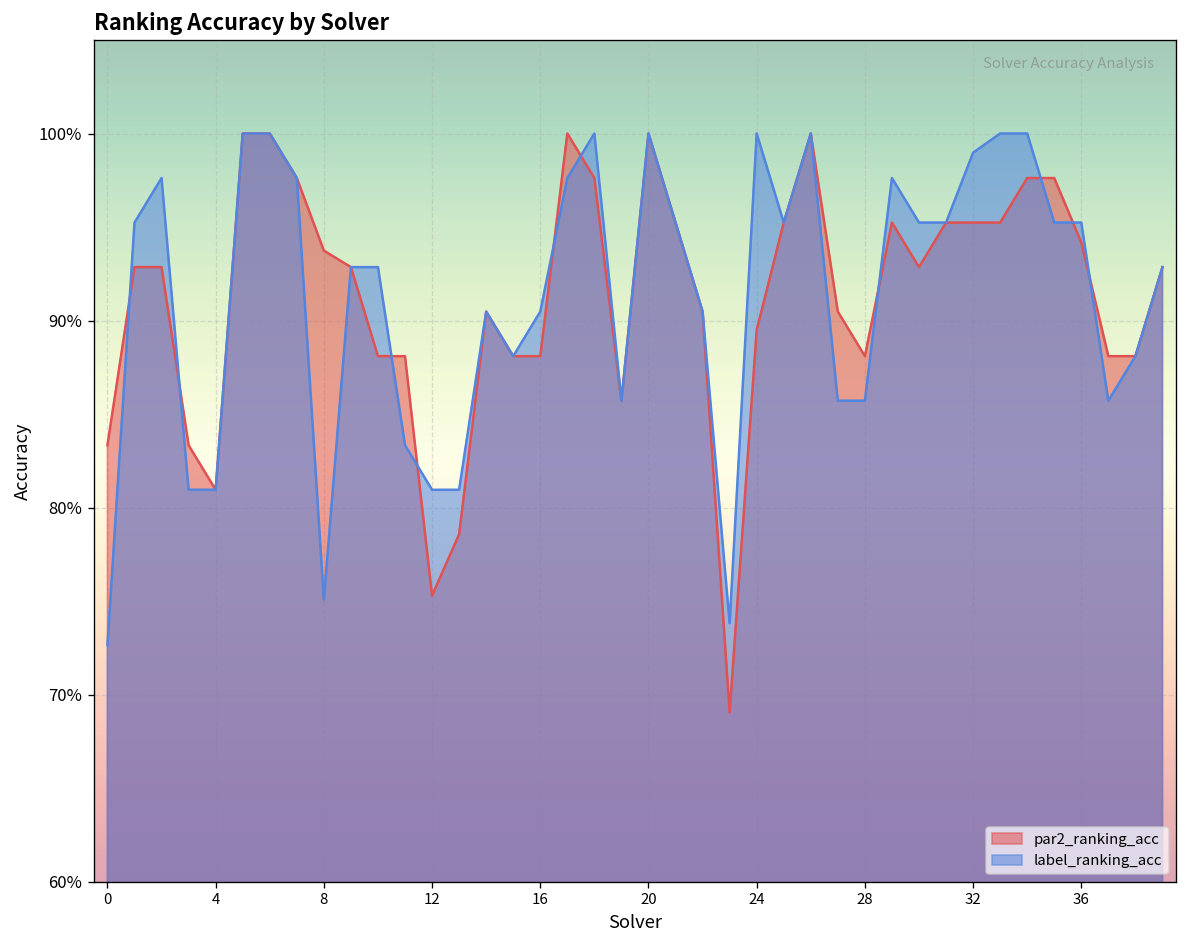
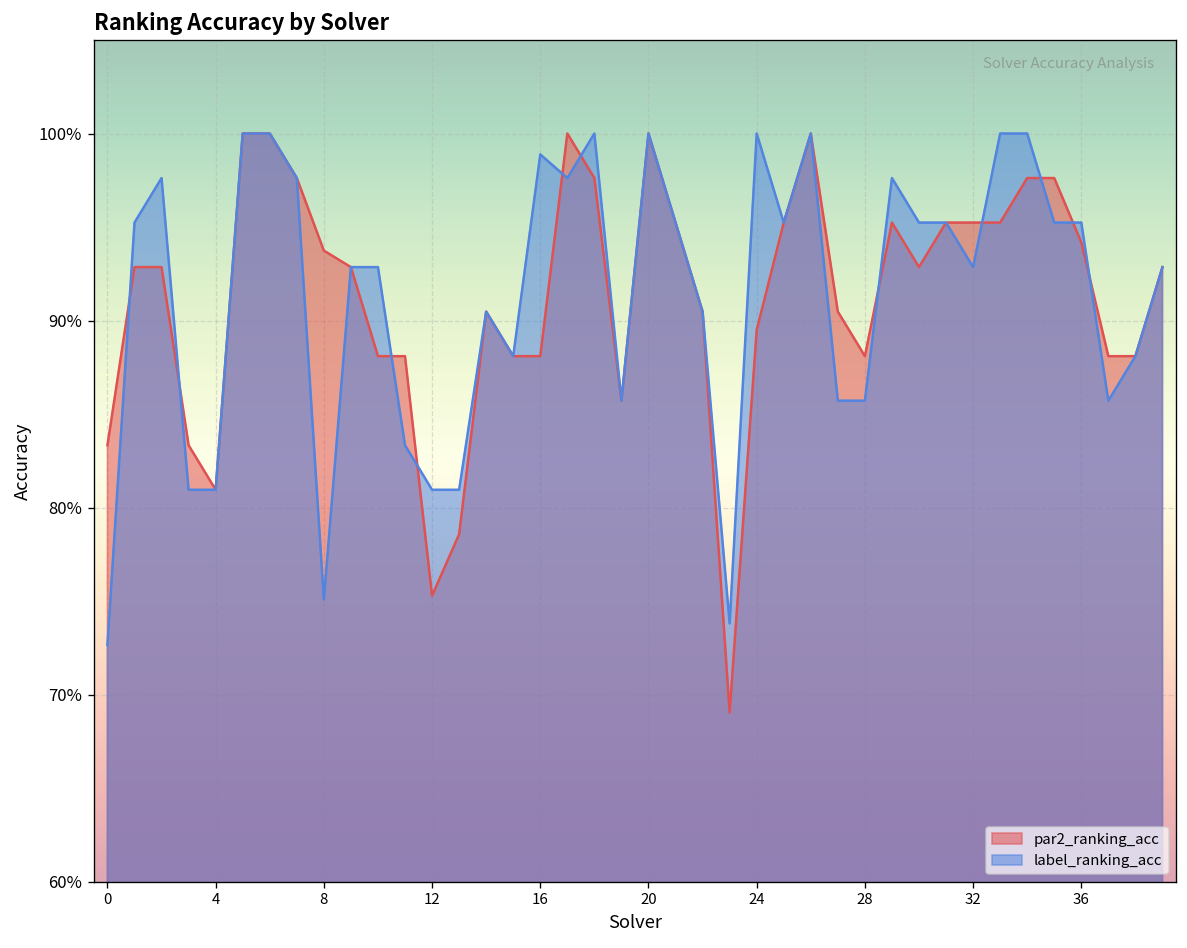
  {
    "par2_ranking_acc": {
      "0": "83.3%",
      "8": "93.7%",
      "12": "75.3%",
      "16": "88.1%",
      "24": "89.5%",
      "28": "88.1%",
      "32": "95.2%",
      "36": "94.2%"
    },
    "label_ranking_acc": {
      "0": "72.7%",
      "8": "75.1%",
      "12": "81.0%",
-     "16": "90.5%",
+     "16": "98.9%",
      "24": "100.0%",
      "28": "85.7%",
-     "32": "99.0%",
+     "32": "92.9%",
      "36": "95.2%"
    }
  }
